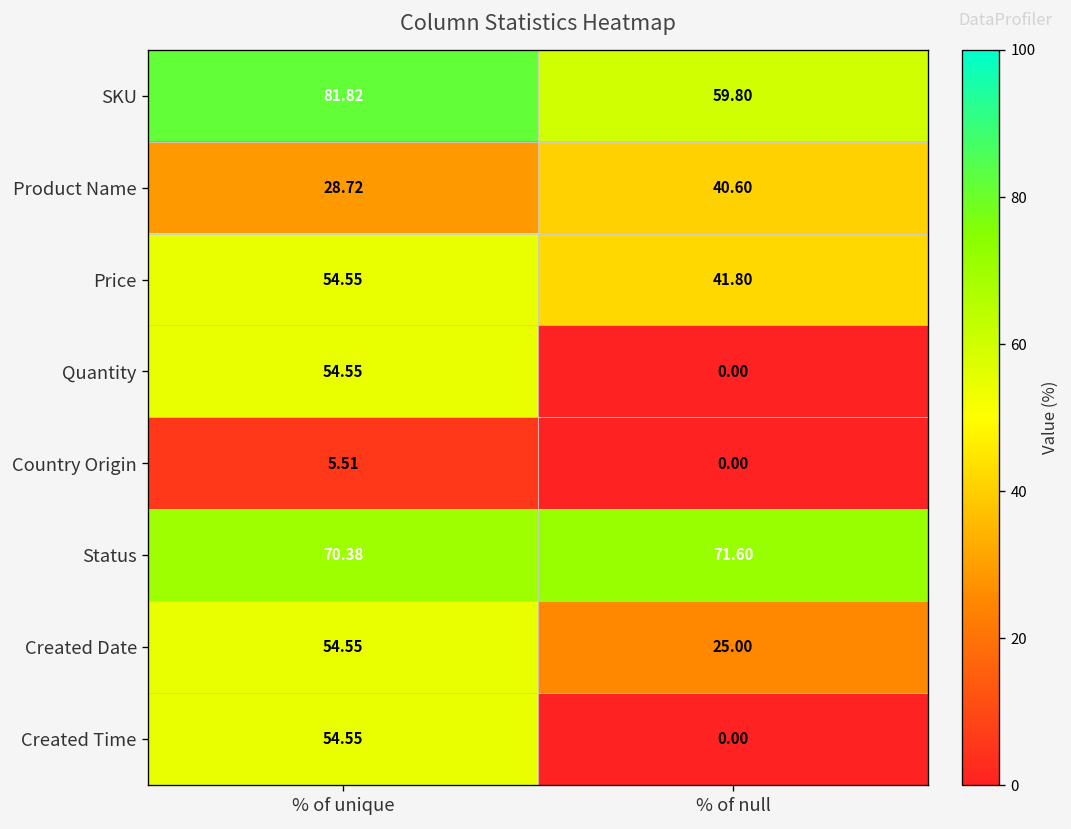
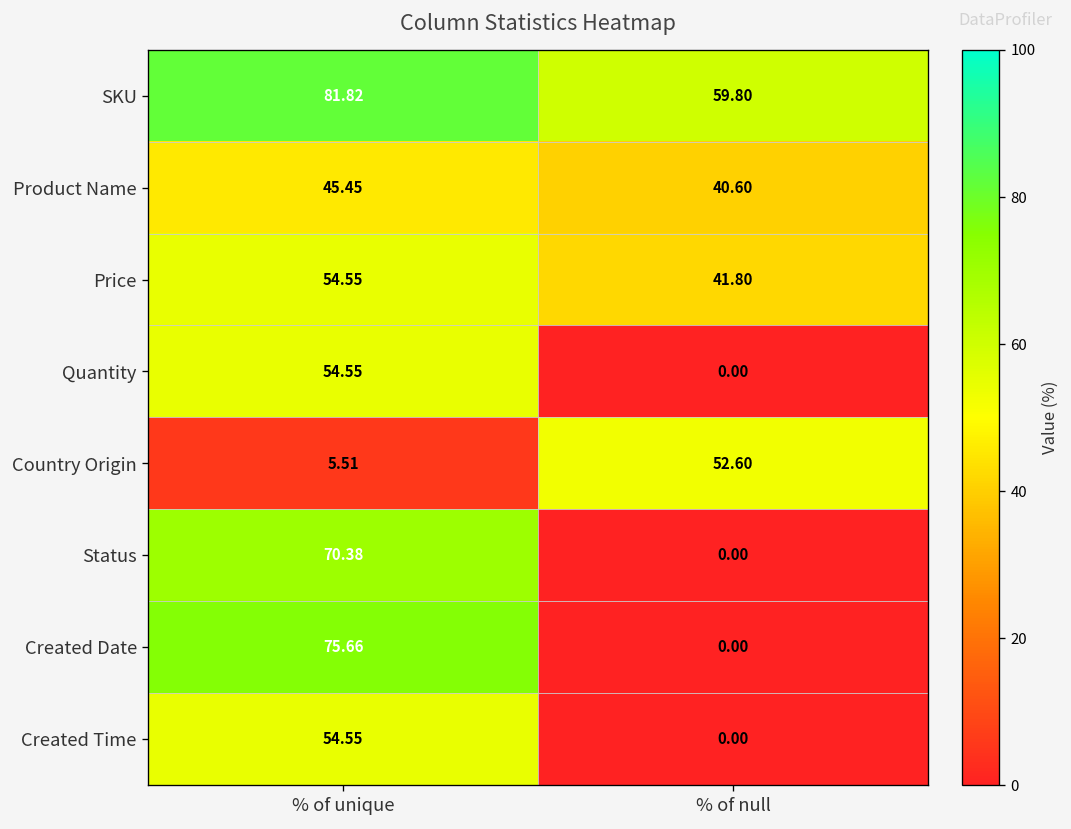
  {
    "SKU": {
      "% of unique": 81.82,
      "% of null": 59.80
    },
    "Product Name": {
-     "% of unique": 28.72,
+     "% of unique": 45.45,
      "% of null": 40.60
    },
    "Price": {
      "% of unique": 54.55,
      "% of null": 41.80
    },
    "Quantity": {
      "% of unique": 54.55,
      "% of null": 0.00
    },
    "Country Origin": {
      "% of unique": 5.51,
-     "% of null": 0.00
+     "% of null": 52.60
    },
    "Status": {
      "% of unique": 70.38,
-     "% of null": 71.60
+     "% of null": 0.00
    },
    "Created Date": {
-     "% of unique": 54.55,
-     "% of null": 25.00
+     "% of unique": 75.66,
+     "% of null": 0.00
    },
    "Created Time": {
      "% of unique": 54.55,
      "% of null": 0.00
    }
  }
